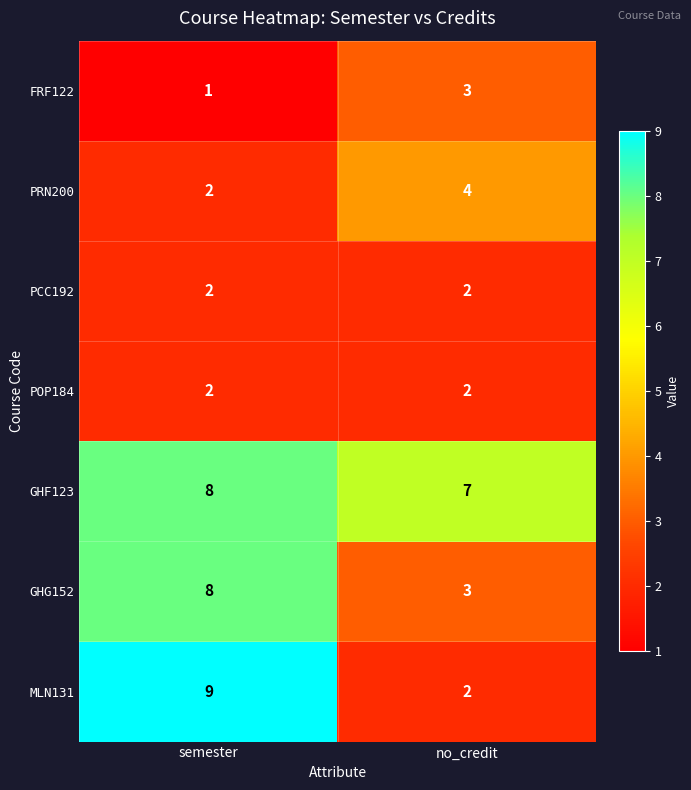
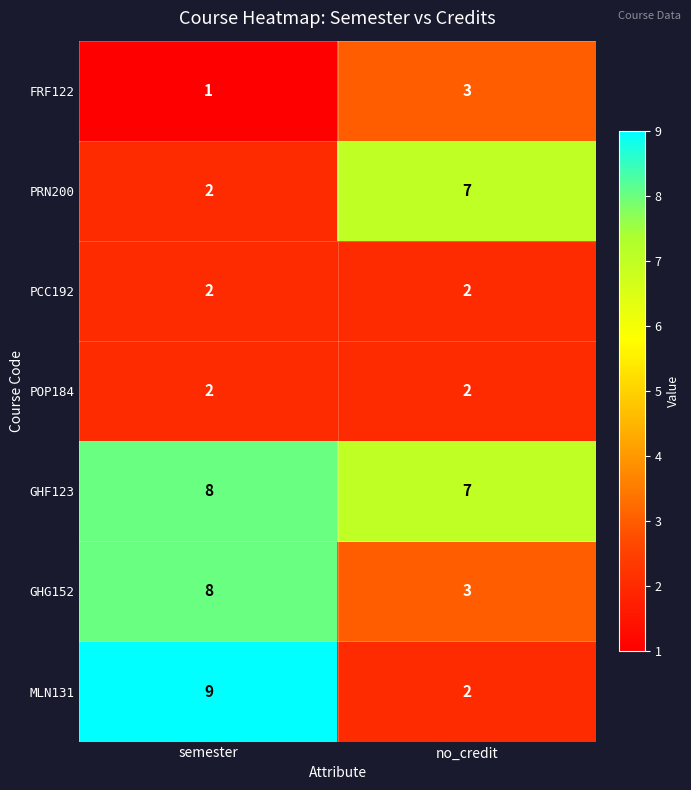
  {
    "FRF122": {
      "semester": 1,
      "no_credit": 3
    },
    "PRN200": {
      "semester": 2,
-     "no_credit": 4
+     "no_credit": 7
    },
    "PCC192": {
      "semester": 2,
      "no_credit": 2
    },
    "POP184": {
      "semester": 2,
      "no_credit": 2
    },
    "GHF123": {
      "semester": 8,
      "no_credit": 7
    },
    "GHG152": {
      "semester": 8,
      "no_credit": 3
    },
    "MLN131": {
      "semester": 9,
      "no_credit": 2
    }
  }
